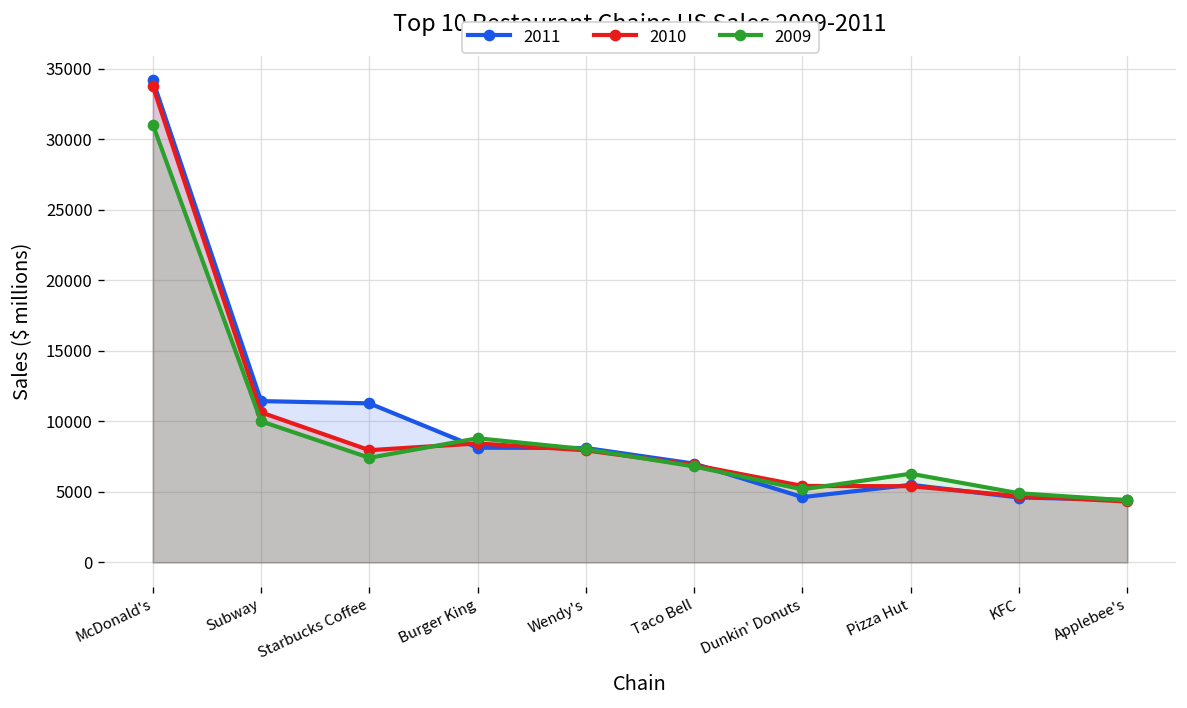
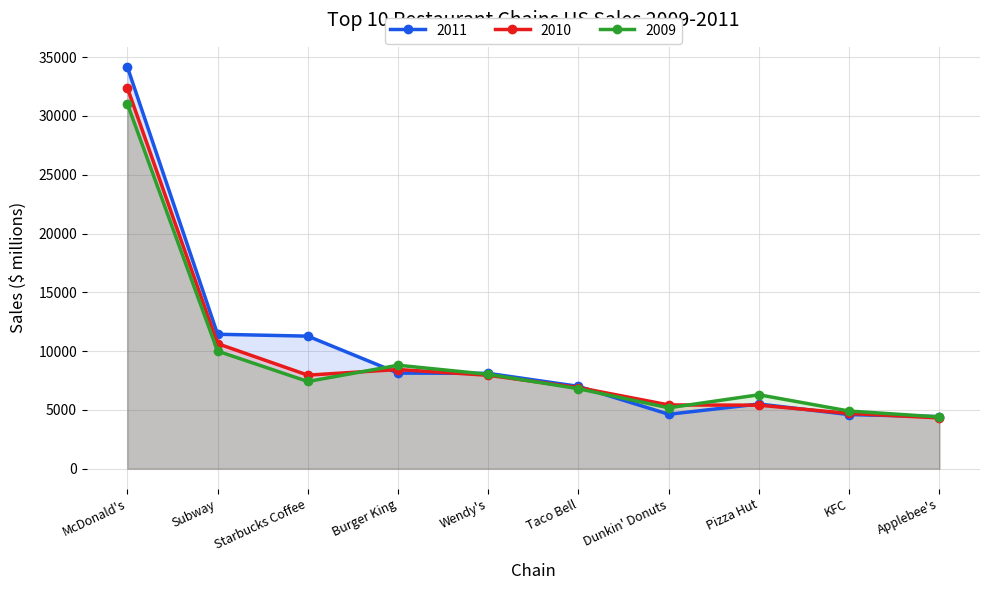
  {
    "2011": {
      "McDonald's": 34200,
      "Subway": 11400,
      "Starbucks Coffee": 11300,
      "Burger King": 8100,
      "Dunkin' Donuts": 4600
    },
    "2010": {
-     "McDonald's": 33800,
+     "McDonald's": 32400,
      "Subway": 10600,
      "Starbucks Coffee": 8000,
      "Burger King": 8400,
      "Dunkin' Donuts": 5400
    },
    "2009": {
      "McDonald's": 31000,
      "Subway": 10000,
      "Starbucks Coffee": 7400,
      "Burger King": 8800,
      "Dunkin' Donuts": 5200,
      "Pizza Hut": 6300
    }
  }
